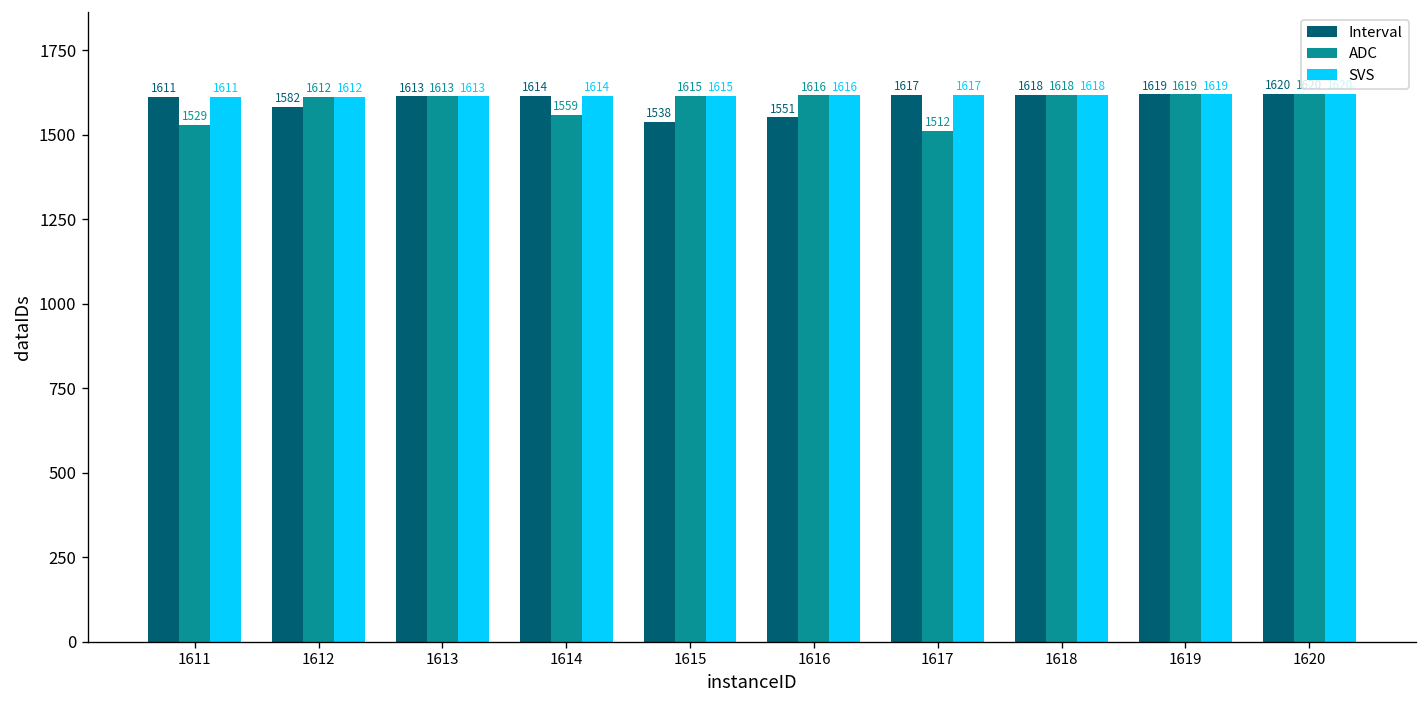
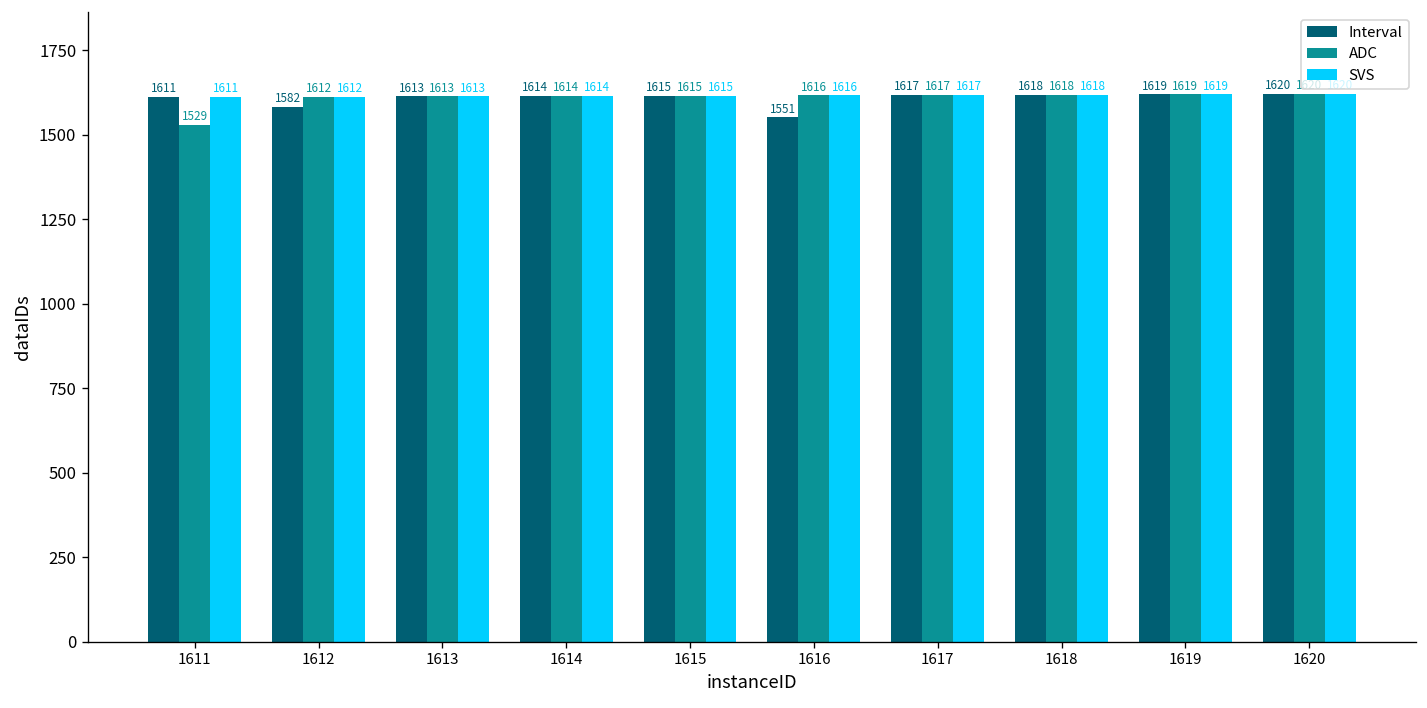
  {
    "Interval": {
      "1611": 1611,
      "1612": 1582,
      "1613": 1613,
      "1614": 1614,
-     "1615": 1538,
+     "1615": 1615,
      "1616": 1551,
      "1617": 1617,
      "1618": 1618,
      "1619": 1619,
      "1620": 1620
    },
    "ADC": {
      "1611": 1529,
      "1612": 1612,
      "1613": 1613,
-     "1614": 1559,
+     "1614": 1614,
      "1615": 1615,
      "1616": 1616,
-     "1617": 1512,
+     "1617": 1617,
      "1618": 1618,
      "1619": 1619
    },
    "SVS": {
      "1611": 1611,
      "1612": 1612,
      "1613": 1613,
      "1614": 1614,
      "1615": 1615,
      "1616": 1616,
      "1617": 1617,
      "1618": 1618,
      "1619": 1619
    }
  }
